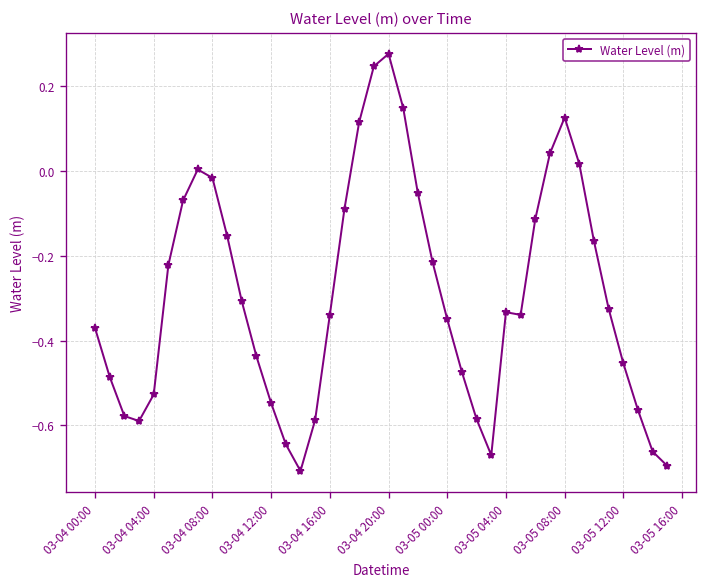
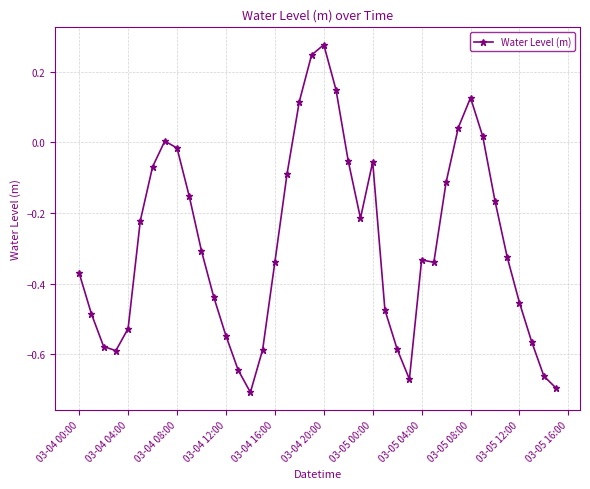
  {
    "03-04 00:00": -0.37,
    "03-04 04:00": -0.53,
    "03-04 08:00": -0.02,
    "03-04 12:00": -0.55,
    "03-04 16:00": -0.34,
    "03-04 20:00": 0.28,
-   "03-05 00:00": -0.35,
+   "03-05 00:00": -0.06,
    "03-05 04:00": -0.33,
    "03-05 08:00": 0.13,
    "03-05 12:00": -0.45
  }
